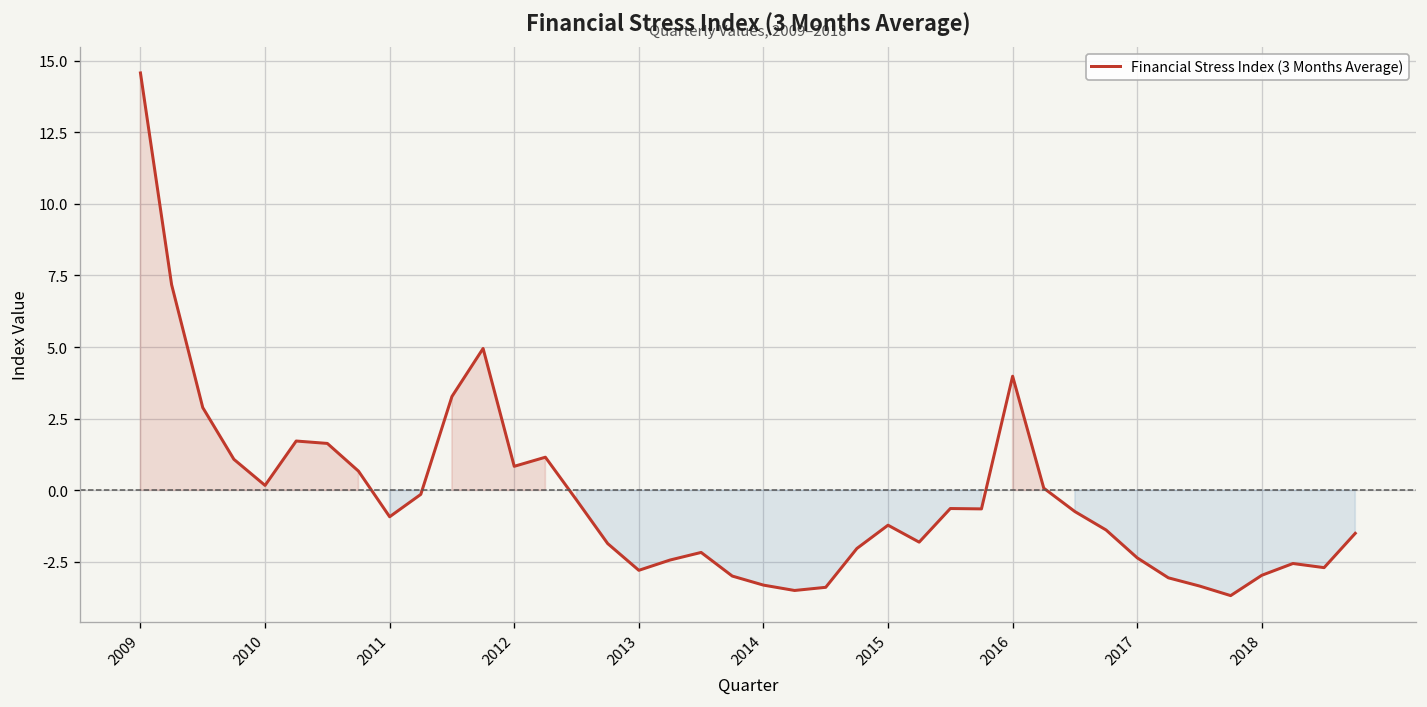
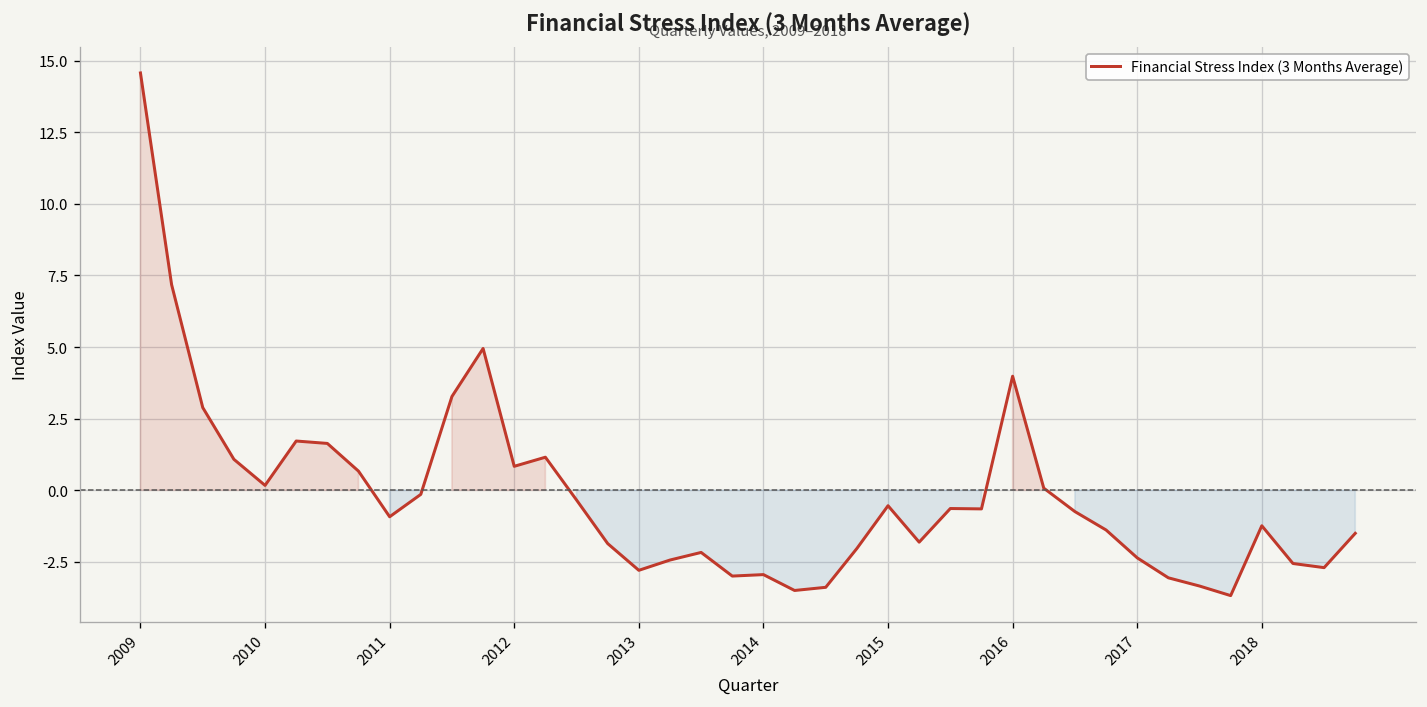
  {
    "2009": 14.6,
    "2010": 0.2,
    "2011": -0.9,
    "2012": 0.8,
    "2013": -2.8,
-   "2014": -3.3,
-   "2015": -1.2,
+   "2014": -2.9,
+   "2015": -0.5,
    "2016": 4.0,
    "2017": -2.4,
-   "2018": -3.0
+   "2018": -1.2
  }
